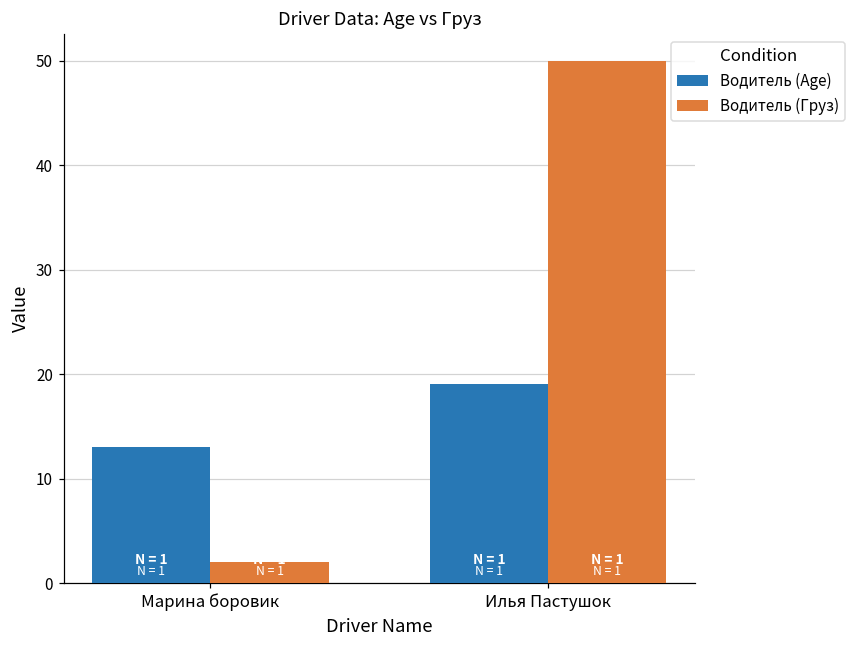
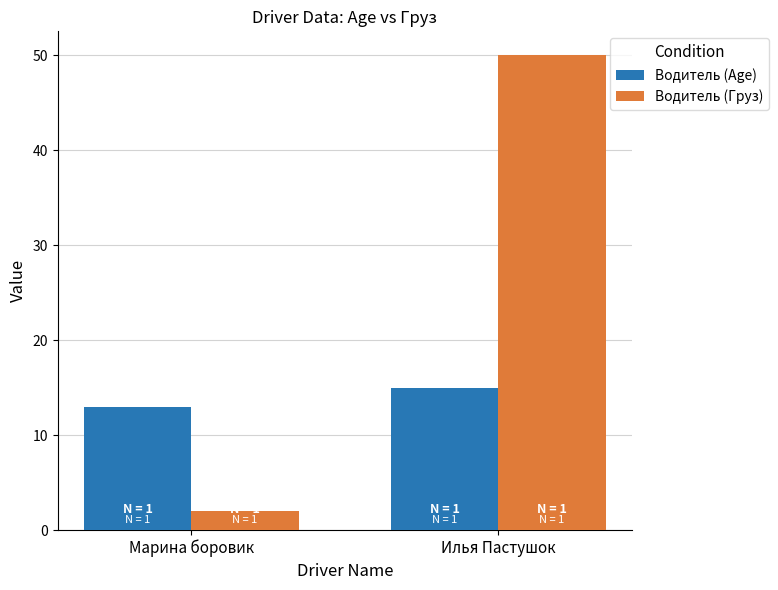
  {
    "Водитель (Age)": {
-     "Илья Пастушок": 19
+     "Илья Пастушок": 15
    }
  }
